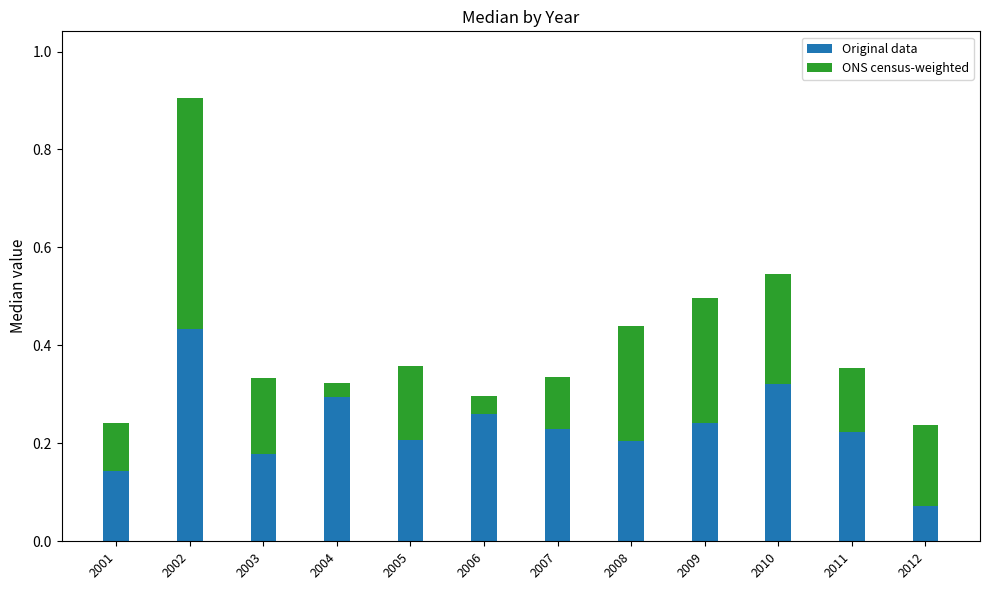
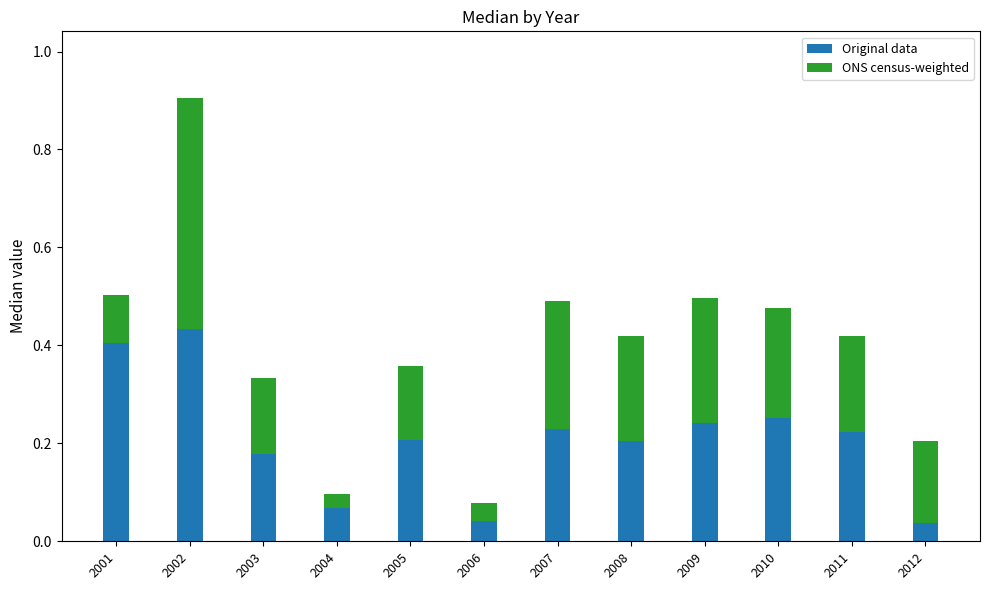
  {
    "Original data": {
-     "2001": 0.14,
+     "2001": 0.40,
      "2002": 0.43,
      "2003": 0.18,
-     "2004": 0.29,
+     "2004": 0.07,
      "2005": 0.21,
-     "2006": 0.26,
+     "2006": 0.04,
      "2007": 0.23,
      "2008": 0.21,
      "2009": 0.24,
-     "2010": 0.32,
+     "2010": 0.25,
      "2011": 0.22,
-     "2012": 0.07
+     "2012": 0.04
    },
    "ONS census-weighted": {
      "2001": 0.10,
      "2002": 0.47,
      "2003": 0.16,
      "2004": 0.03,
      "2005": 0.15,
      "2006": 0.04,
-     "2007": 0.11,
-     "2008": 0.24,
+     "2007": 0.26,
+     "2008": 0.21,
      "2009": 0.25,
      "2010": 0.22,
-     "2011": 0.13,
+     "2011": 0.20,
      "2012": 0.17
    }
  }
